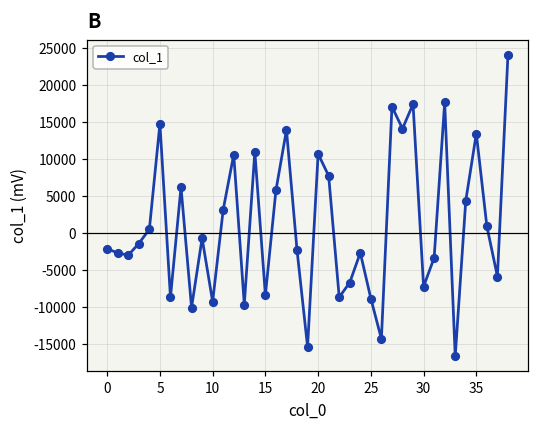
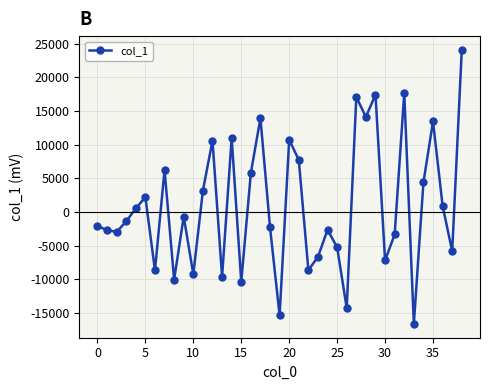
  {
    "0": -2000,
-   "5": 15000,
+   "5": 2000,
    "10": -9000,
-   "15": -8000,
+   "15": -10000,
    "20": 11000,
-   "25": -9000,
+   "25": -5000,
    "30": -7000,
    "35": 13000
  }
